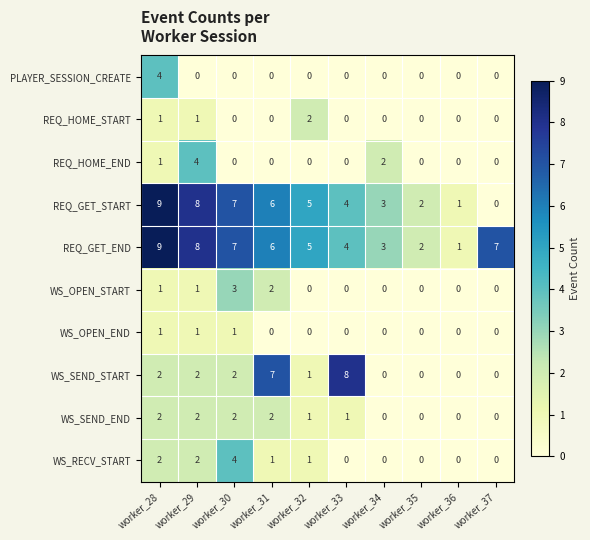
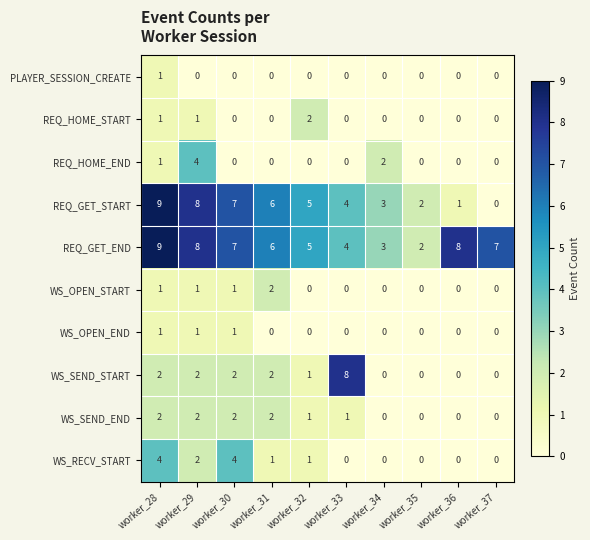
  {
    "PLAYER_SESSION_CREATE": {
-     "worker_28": 4,
+     "worker_28": 1,
      "worker_29": 0,
      "worker_30": 0,
      "worker_31": 0,
      "worker_32": 0,
      "worker_33": 0,
      "worker_34": 0,
      "worker_35": 0,
      "worker_36": 0,
      "worker_37": 0
    },
    "REQ_HOME_START": {
      "worker_28": 1,
      "worker_29": 1,
      "worker_30": 0,
      "worker_31": 0,
      "worker_32": 2,
      "worker_33": 0,
      "worker_34": 0,
      "worker_35": 0,
      "worker_36": 0,
      "worker_37": 0
    },
    "REQ_HOME_END": {
      "worker_28": 1,
      "worker_29": 4,
      "worker_30": 0,
      "worker_31": 0,
      "worker_32": 0,
      "worker_33": 0,
      "worker_34": 2,
      "worker_35": 0,
      "worker_36": 0,
      "worker_37": 0
    },
    "REQ_GET_START": {
      "worker_28": 9,
      "worker_29": 8,
      "worker_30": 7,
      "worker_31": 6,
      "worker_32": 5,
      "worker_33": 4,
      "worker_34": 3,
      "worker_35": 2,
      "worker_36": 1,
      "worker_37": 0
    },
    "REQ_GET_END": {
      "worker_28": 9,
      "worker_29": 8,
      "worker_30": 7,
      "worker_31": 6,
      "worker_32": 5,
      "worker_33": 4,
      "worker_34": 3,
      "worker_35": 2,
-     "worker_36": 1,
+     "worker_36": 8,
      "worker_37": 7
    },
    "WS_OPEN_START": {
      "worker_28": 1,
      "worker_29": 1,
-     "worker_30": 3,
+     "worker_30": 1,
      "worker_31": 2,
      "worker_32": 0,
      "worker_33": 0,
      "worker_34": 0,
      "worker_35": 0,
      "worker_36": 0,
      "worker_37": 0
    },
    "WS_OPEN_END": {
      "worker_28": 1,
      "worker_29": 1,
      "worker_30": 1,
      "worker_31": 0,
      "worker_32": 0,
      "worker_33": 0,
      "worker_34": 0,
      "worker_35": 0,
      "worker_36": 0,
      "worker_37": 0
    },
    "WS_SEND_START": {
      "worker_28": 2,
      "worker_29": 2,
      "worker_30": 2,
-     "worker_31": 7,
+     "worker_31": 2,
      "worker_32": 1,
      "worker_33": 8,
      "worker_34": 0,
      "worker_35": 0,
      "worker_36": 0,
      "worker_37": 0
    },
    "WS_SEND_END": {
      "worker_28": 2,
      "worker_29": 2,
      "worker_30": 2,
      "worker_31": 2,
      "worker_32": 1,
      "worker_33": 1,
      "worker_34": 0,
      "worker_35": 0,
      "worker_36": 0,
      "worker_37": 0
    },
    "WS_RECV_START": {
-     "worker_28": 2,
+     "worker_28": 4,
      "worker_29": 2,
      "worker_30": 4,
      "worker_31": 1,
      "worker_32": 1,
      "worker_33": 0,
      "worker_34": 0,
      "worker_35": 0,
      "worker_36": 0,
      "worker_37": 0
    }
  }
